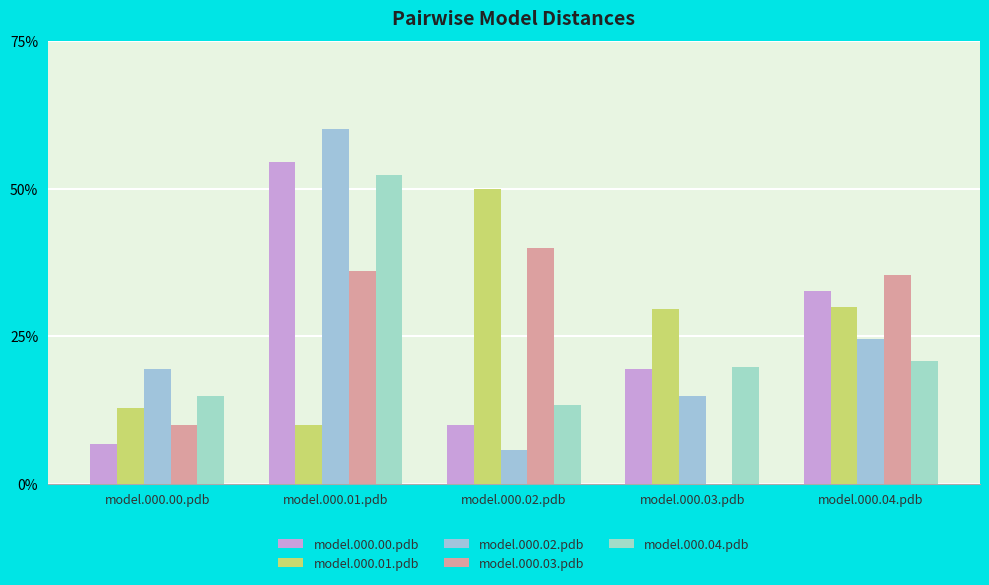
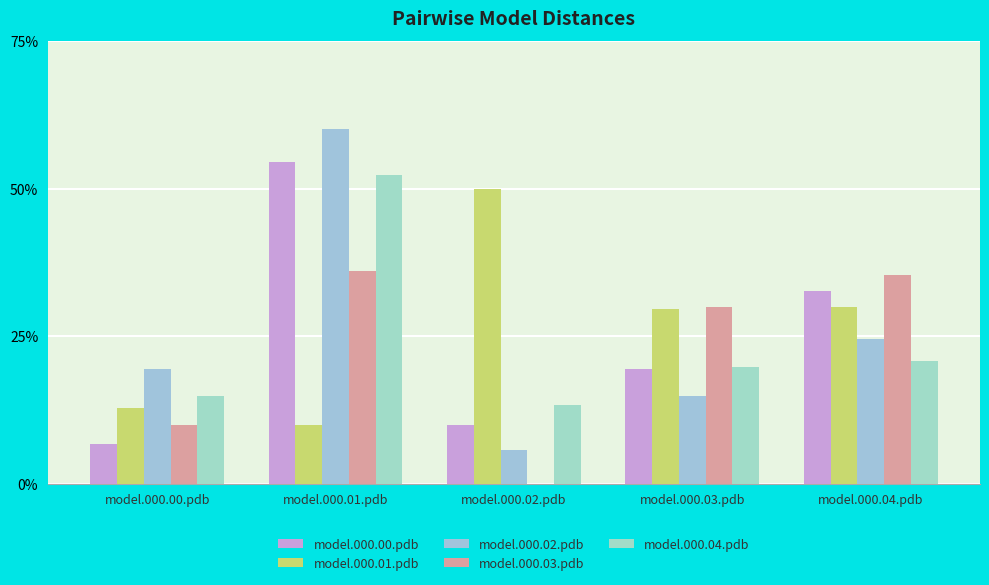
  {
    "model.000.01.pdb": {
      "model.000.00.pdb": "13%",
      "model.000.01.pdb": "10%",
      "model.000.02.pdb": "50%",
      "model.000.03.pdb": "30%",
      "model.000.04.pdb": "30%"
    },
    "model.000.03.pdb": {
      "model.000.00.pdb": "10%",
      "model.000.01.pdb": "36%",
-     "model.000.02.pdb": "40%",
-     "model.000.03.pdb": "0%",
+     "model.000.02.pdb": "0%",
+     "model.000.03.pdb": "30%",
      "model.000.04.pdb": "35%"
    }
  }
